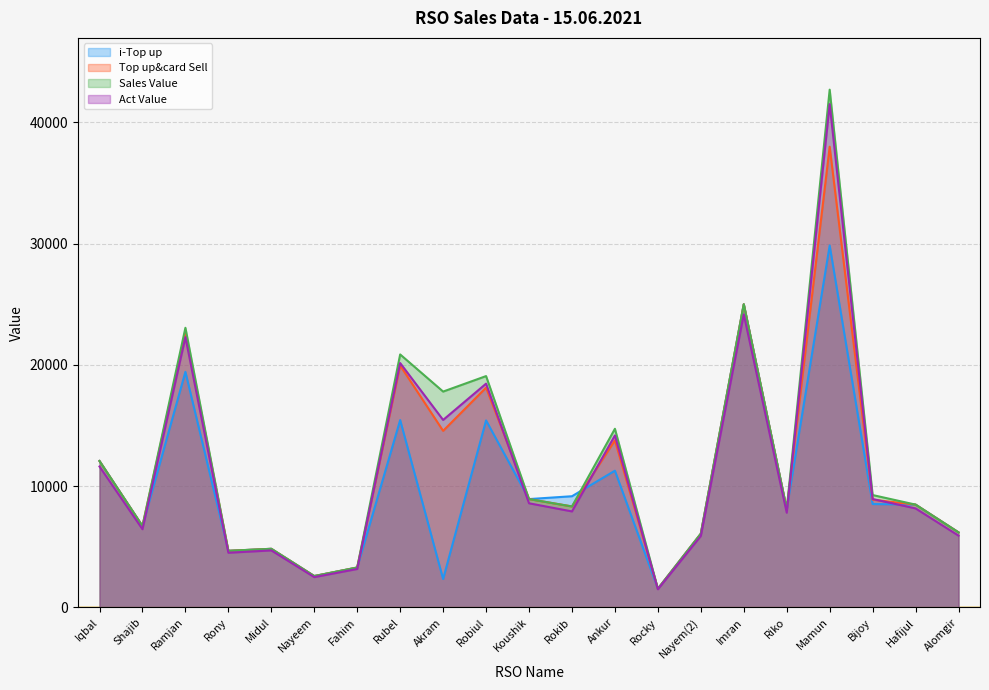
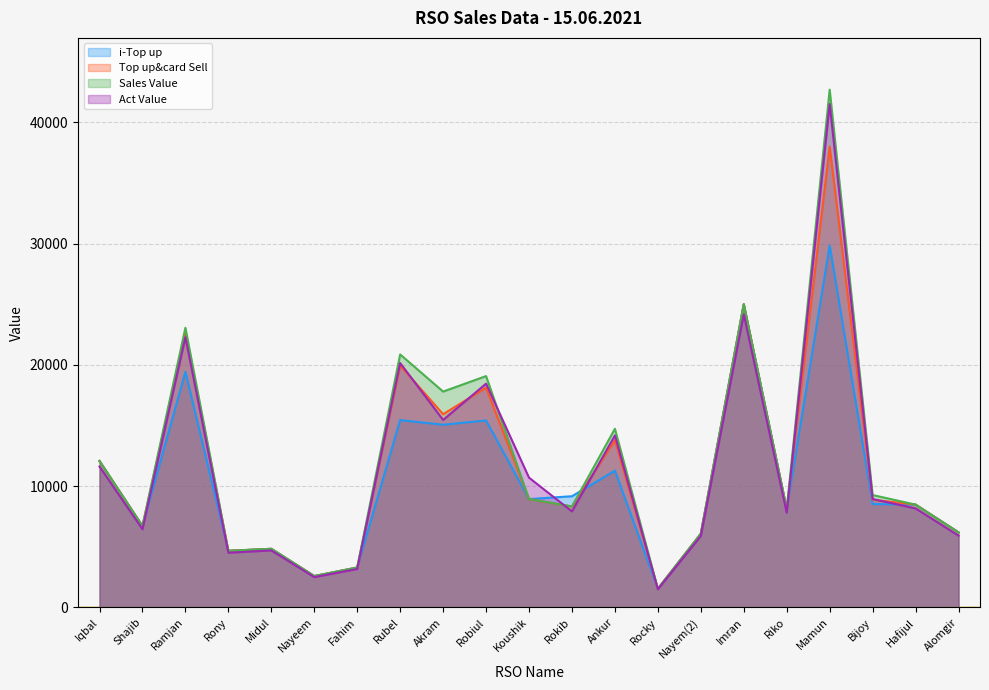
  {
    "i-Top up": {
      "Ramjan": 19400,
      "Rubel": 15400,
-     "Akram": 2300,
+     "Akram": 15100,
      "Robiul": 15400,
      "Rokib": 9200,
      "Ankur": 11300,
      "Mamun": 29800,
      "Bijoy": 8500
    },
    "Top up&card Sell": {
      "Ramjan": 22700,
-     "Akram": 14600,
+     "Akram": 15900,
      "Robiul": 18100,
      "Ankur": 13800,
      "Mamun": 38000
    },
    "Sales Value": {
      "Ramjan": 23100,
      "Rubel": 20900,
      "Akram": 17800,
      "Robiul": 19100,
      "Ankur": 14700,
      "Mamun": 42700,
      "Bijoy": 9300
    },
    "Act Value": {
      "Iqbal": 11600,
      "Shajib": 6500,
      "Ramjan": 22300,
      "Akram": 15500,
      "Robiul": 18500,
-     "Koushik": 8600,
+     "Koushik": 10700,
      "Rokib": 7900,
      "Ankur": 14200,
      "Imran": 24200,
      "Riko": 7800,
      "Mamun": 41500,
      "Hafijul": 8200,
      "Alomgir": 5900
    }
  }
